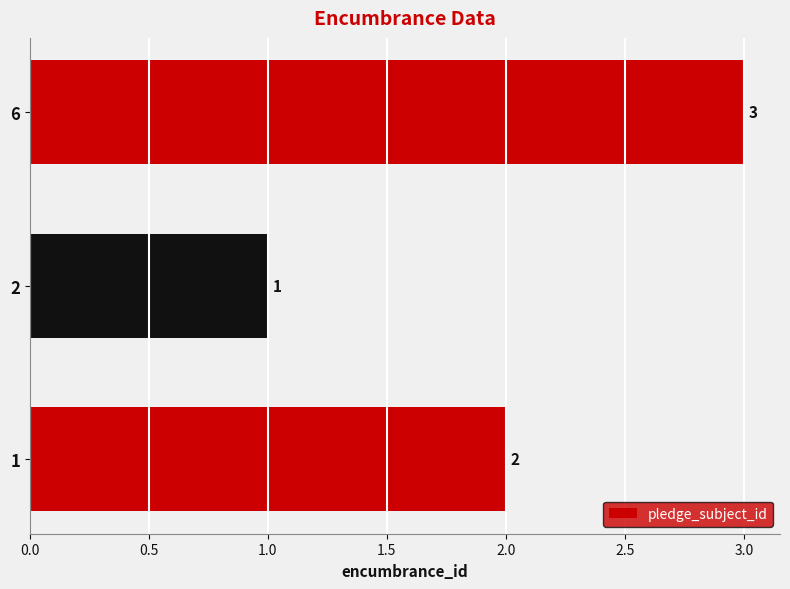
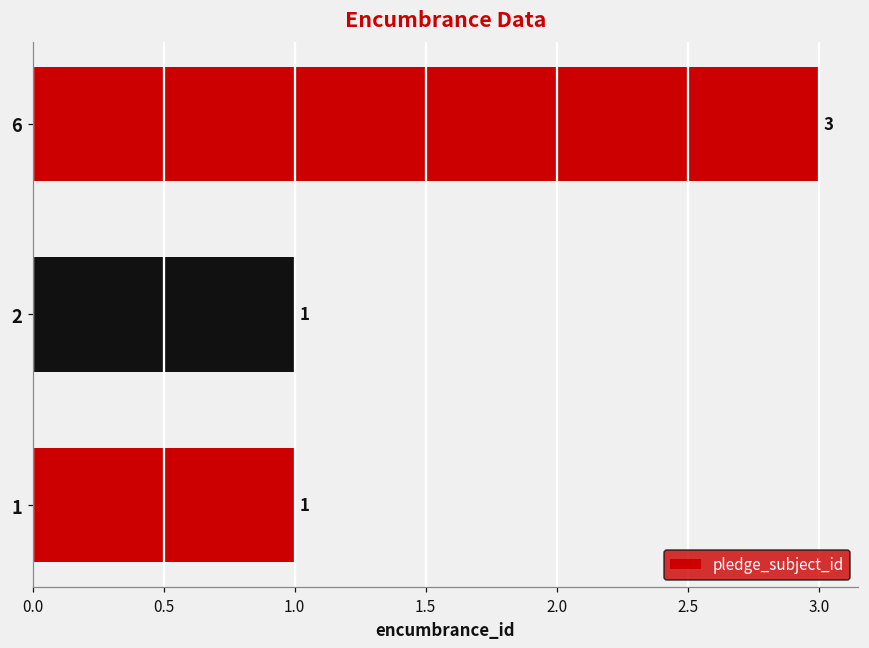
  {
    "6": 3,
    "2": 1,
-   "1": 2
+   "1": 1
  }
